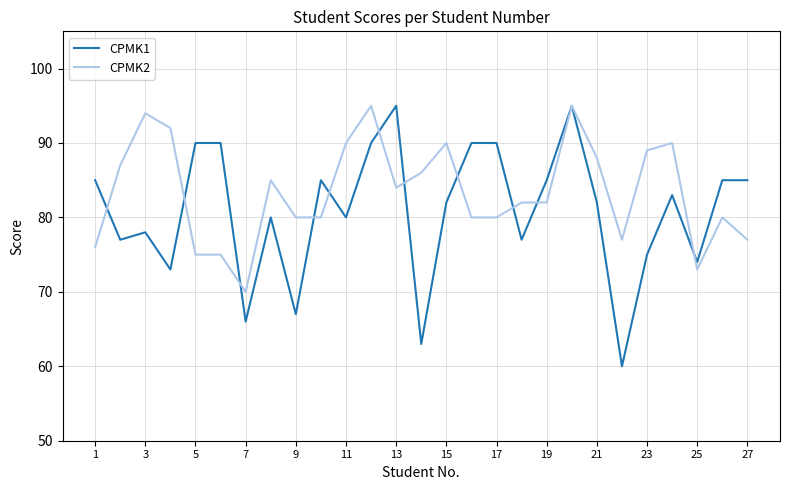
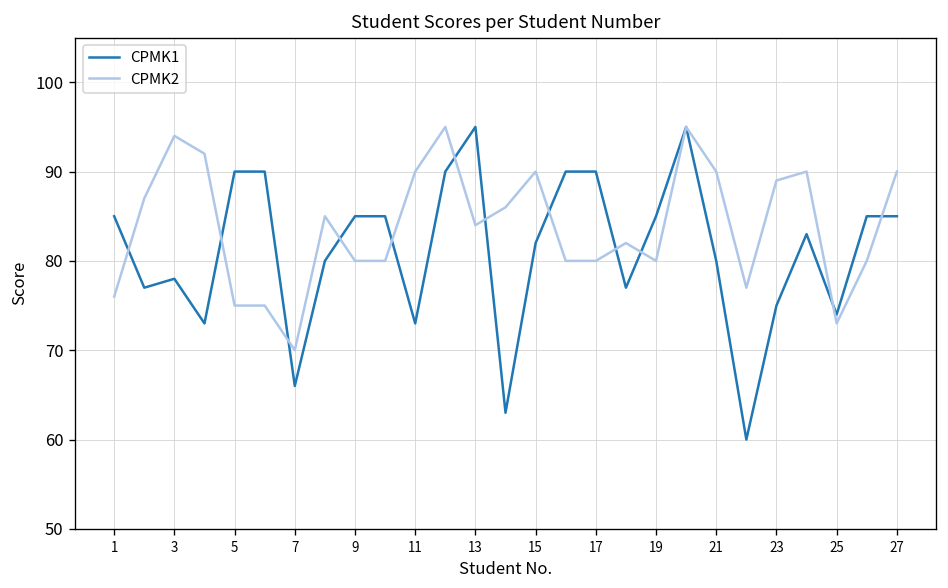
  {
    "CPMK1": {
      "1": 85,
      "3": 78,
      "5": 90,
      "7": 66,
-     "9": 67,
-     "11": 80,
+     "9": 85,
+     "11": 73,
      "13": 95,
      "15": 82,
      "17": 90,
      "19": 85,
-     "21": 82,
+     "21": 80,
      "23": 75,
      "25": 74,
      "27": 85
    },
    "CPMK2": {
      "1": 76,
      "3": 94,
      "5": 75,
      "7": 70,
      "9": 80,
      "11": 90,
      "13": 84,
      "15": 90,
      "17": 80,
-     "19": 82,
-     "21": 88,
+     "19": 80,
+     "21": 90,
      "23": 89,
      "25": 73,
-     "27": 77
+     "27": 90
    }
  }
